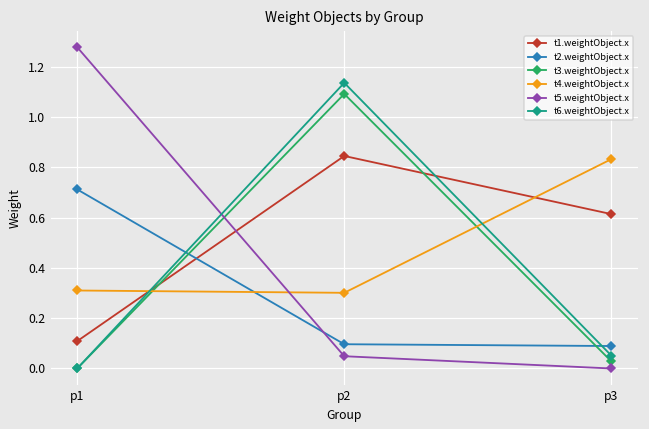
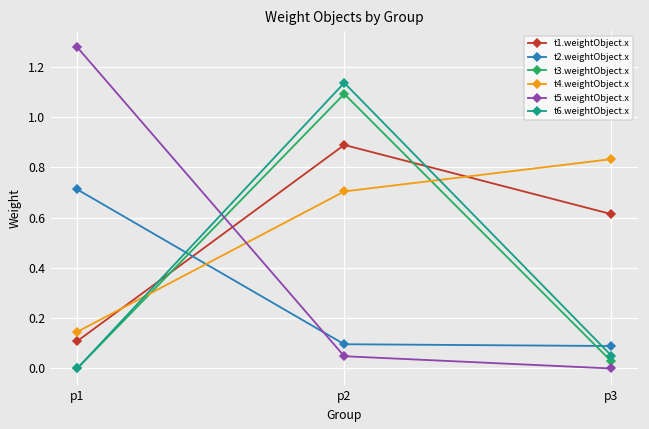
  {
    "t1.weightObject.x": {
      "p1": 0.11,
-     "p2": 0.85,
+     "p2": 0.89,
      "p3": 0.61
    },
    "t2.weightObject.x": {
      "p1": 0.71,
      "p2": 0.10,
      "p3": 0.09
    },
    "t4.weightObject.x": {
-     "p1": 0.31,
-     "p2": 0.30,
+     "p1": 0.15,
+     "p2": 0.70,
      "p3": 0.83
    },
    "t5.weightObject.x": {
      "p1": 1.28,
      "p2": 0.05,
      "p3": 0.00
    }
  }
